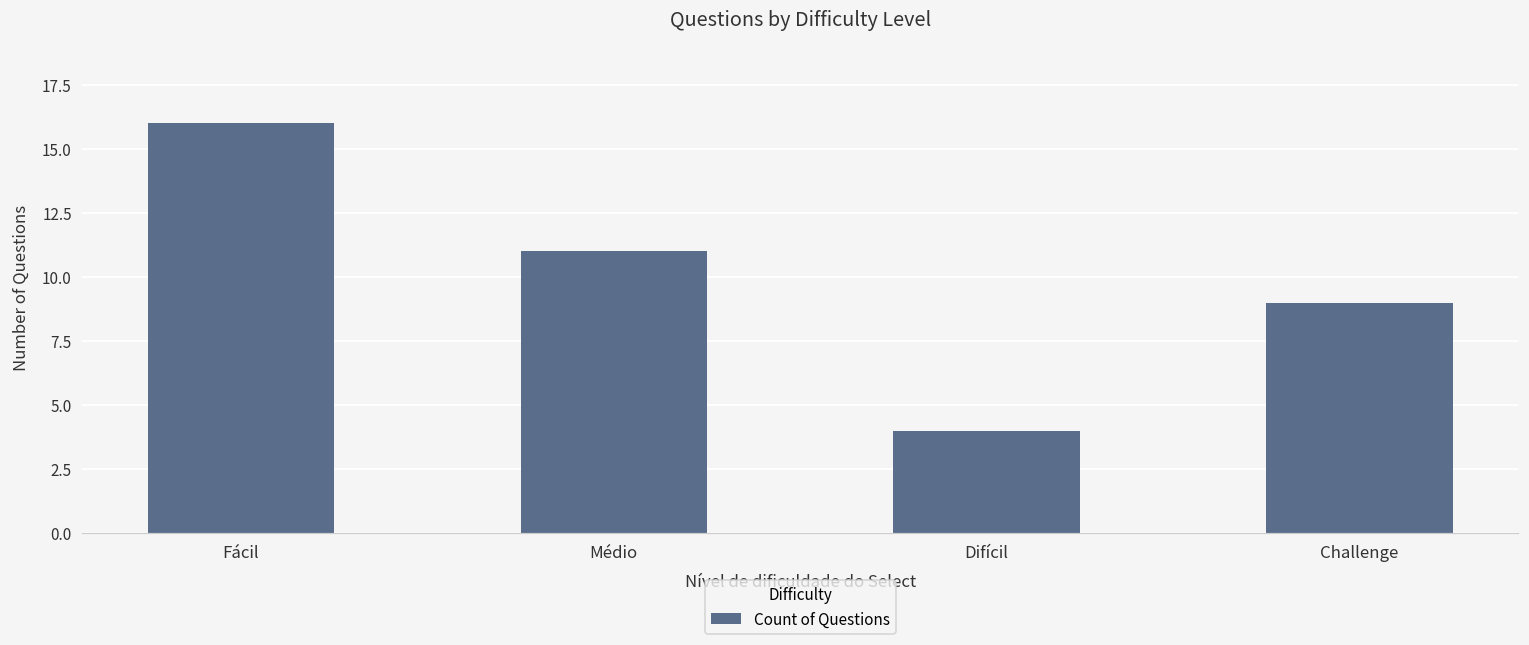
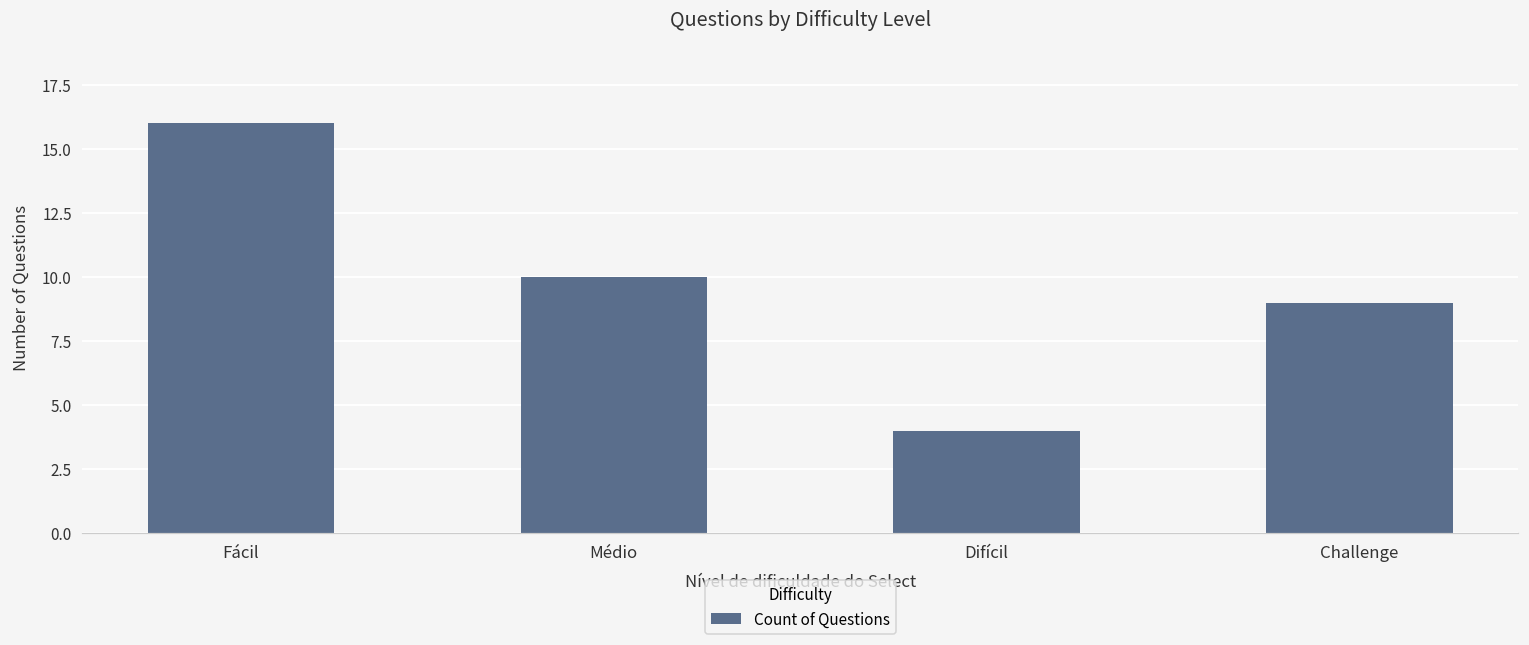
  {
    "Fácil": 16,
-   "Médio": 11,
+   "Médio": 10,
    "Difícil": 4,
    "Challenge": 9
  }
